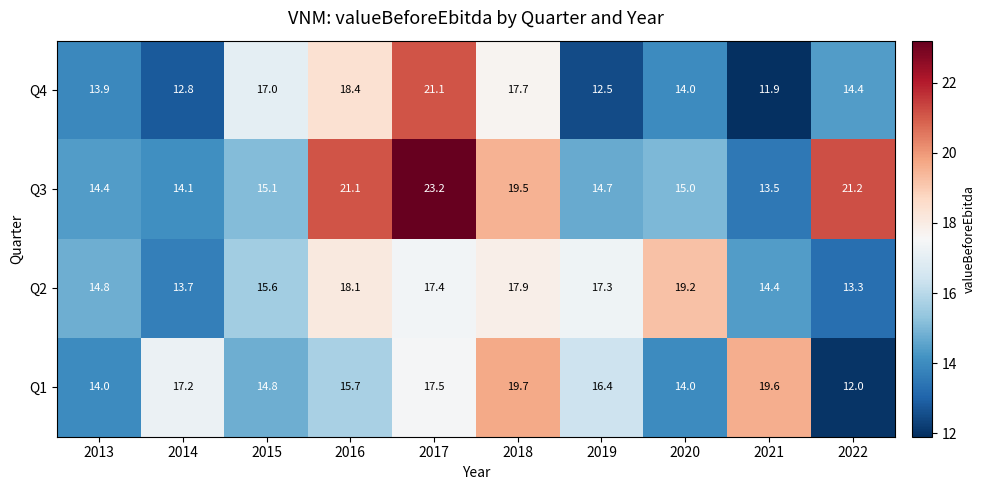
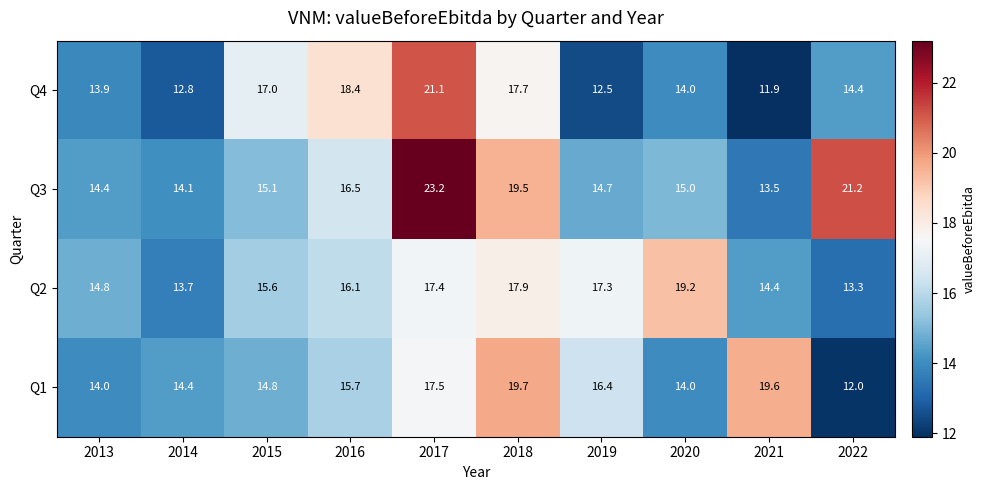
  {
    "Q4": {
      "2013": 13.9,
      "2014": 12.8,
      "2015": 17.0,
      "2016": 18.4,
      "2017": 21.1,
      "2018": 17.7,
      "2019": 12.5,
      "2020": 14.0,
      "2021": 11.9,
      "2022": 14.4
    },
    "Q3": {
      "2013": 14.4,
      "2014": 14.1,
      "2015": 15.1,
-     "2016": 21.1,
+     "2016": 16.5,
      "2017": 23.2,
      "2018": 19.5,
      "2019": 14.7,
      "2020": 15.0,
      "2021": 13.5,
      "2022": 21.2
    },
    "Q2": {
      "2013": 14.8,
      "2014": 13.7,
      "2015": 15.6,
-     "2016": 18.1,
+     "2016": 16.1,
      "2017": 17.4,
      "2018": 17.9,
      "2019": 17.3,
      "2020": 19.2,
      "2021": 14.4,
      "2022": 13.3
    },
    "Q1": {
      "2013": 14.0,
-     "2014": 17.2,
+     "2014": 14.4,
      "2015": 14.8,
      "2016": 15.7,
      "2017": 17.5,
      "2018": 19.7,
      "2019": 16.4,
      "2020": 14.0,
      "2021": 19.6,
      "2022": 12.0
    }
  }
